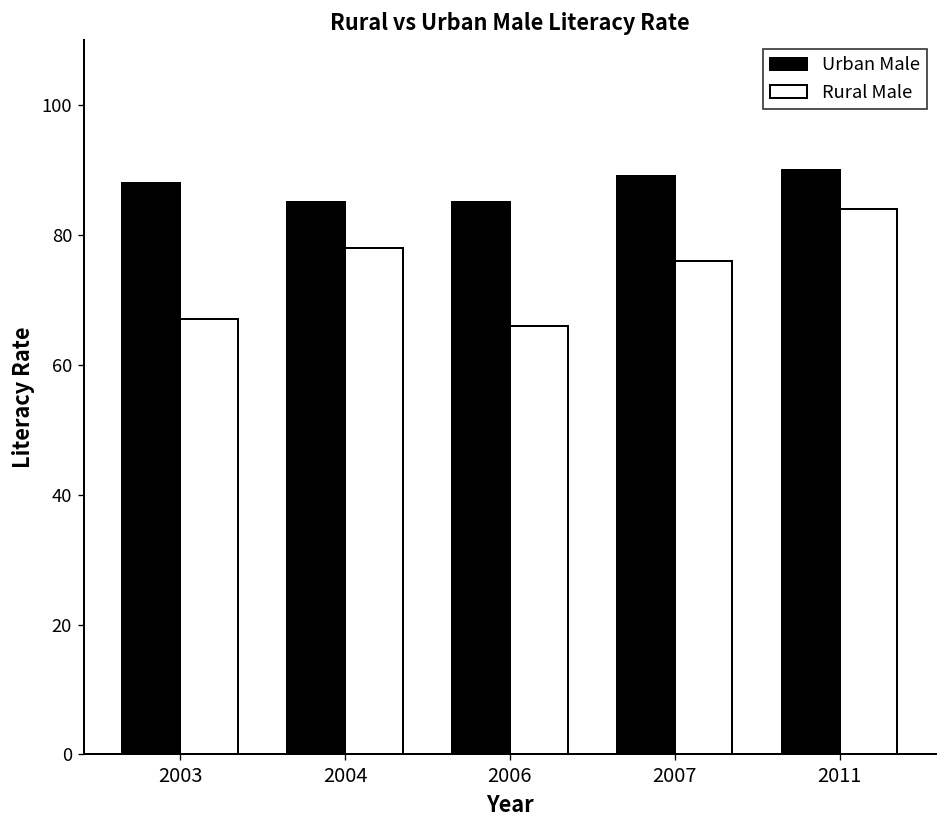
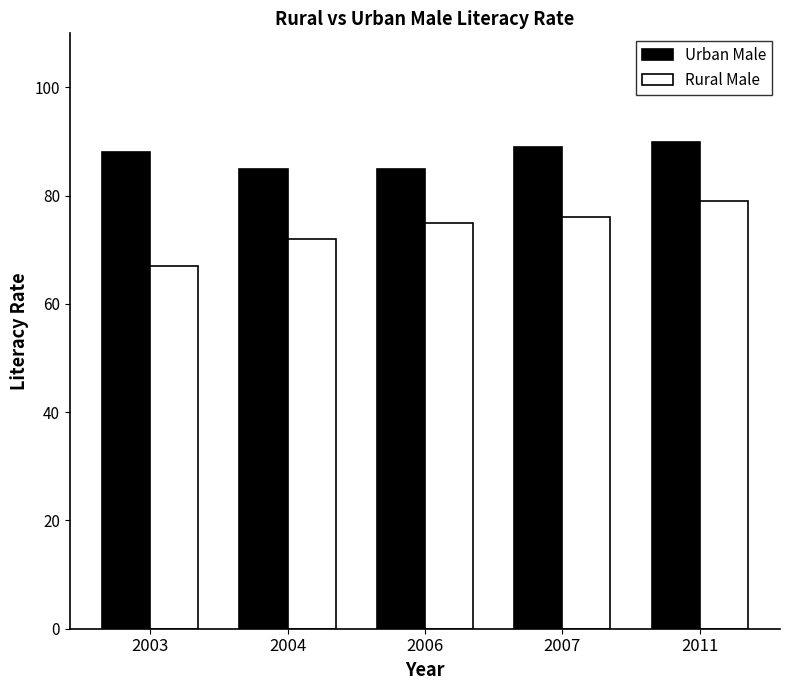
  {
    "Urban Male": {
      "2003": 88,
      "2004": 85,
      "2006": 85,
      "2007": 89,
      "2011": 90
    },
    "Rural Male": {
      "2003": 67,
-     "2004": 78,
-     "2006": 66,
+     "2004": 72,
+     "2006": 75,
      "2007": 76,
-     "2011": 84
+     "2011": 79
    }
  }
